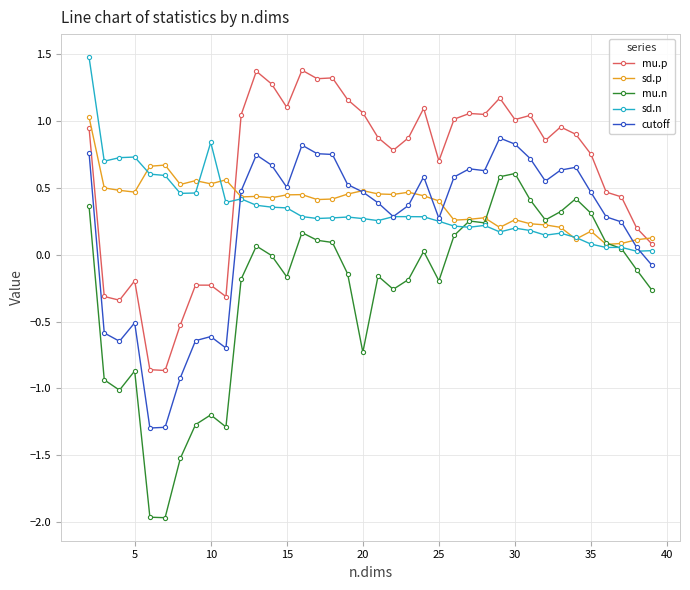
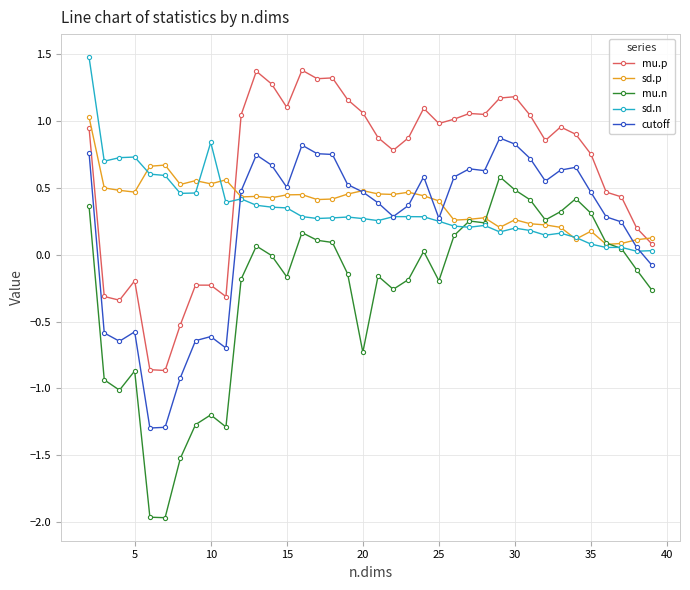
  {
    "mu.p": {
      "5": -0.19,
      "10": -0.23,
      "15": 1.10,
      "20": 1.06,
-     "25": 0.70,
-     "30": 1.01,
+     "25": 0.98,
+     "30": 1.18,
      "35": 0.75
    },
    "sd.p": {
      "5": 0.47,
      "10": 0.53,
      "15": 0.45,
      "25": 0.40,
      "30": 0.26,
      "35": 0.18
    },
    "mu.n": {
      "5": -0.87,
      "10": -1.20,
      "15": -0.17,
      "20": -0.73,
      "25": -0.19,
-     "30": 0.61,
+     "30": 0.49,
      "35": 0.31
    },
    "sd.n": {
      "5": 0.73,
      "10": 0.84,
      "15": 0.35,
      "20": 0.27,
      "25": 0.25,
      "30": 0.20,
      "35": 0.08
    },
    "cutoff": {
-     "5": -0.51,
+     "5": -0.58,
      "10": -0.61,
      "15": 0.51,
      "25": 0.27,
      "30": 0.83,
      "35": 0.47
    }
  }
